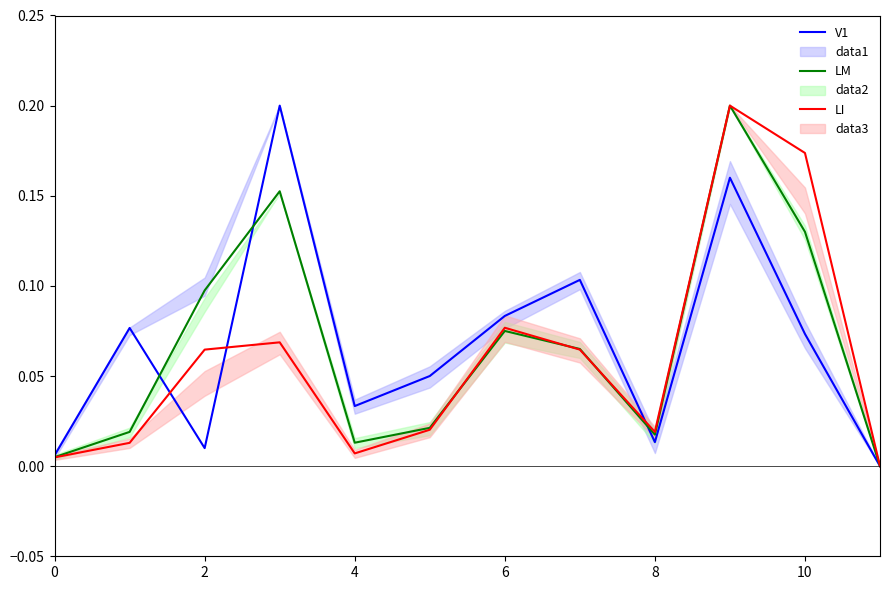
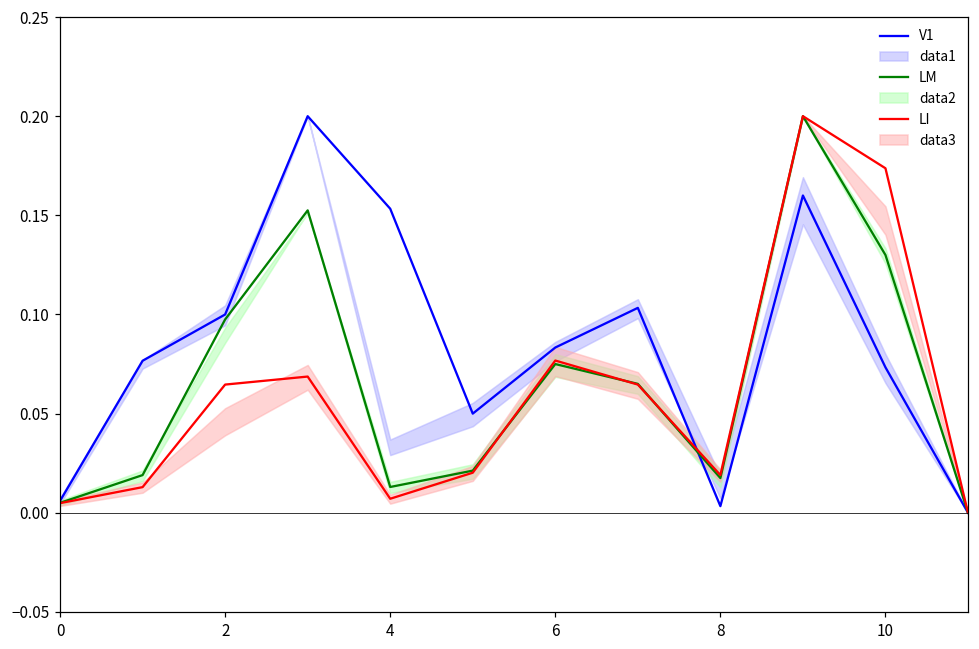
  {
    "V1": {
-     "2": 0.010,
-     "4": 0.033,
-     "8": 0.013,
+     "2": 0.100,
+     "4": 0.153,
+     "8": 0.003,
      "10": 0.073
    },
    "LM": {
      "2": 0.098,
      "4": 0.013,
      "6": 0.075,
      "10": 0.130
    },
    "LI": {
      "2": 0.065,
      "4": 0.007,
      "6": 0.077,
      "10": 0.174
    }
  }
